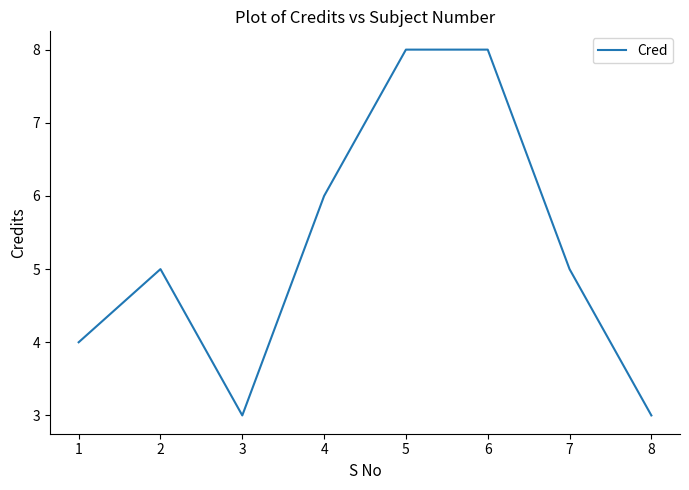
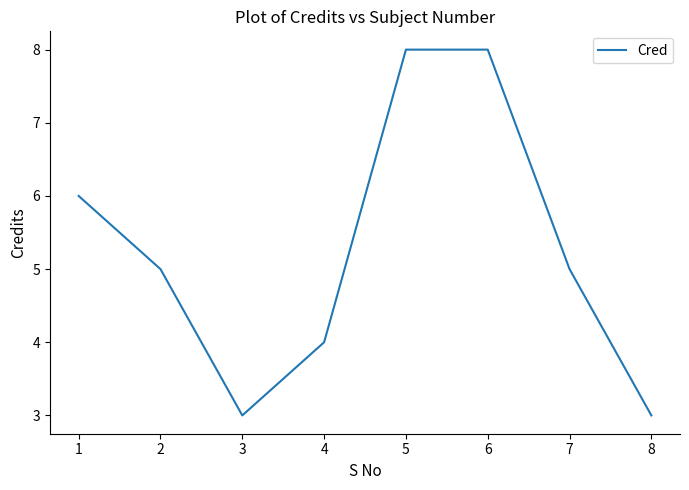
  {
-   "1": 4,
+   "1": 6,
    "2": 5,
    "3": 3,
-   "4": 6,
+   "4": 4,
    "5": 8,
    "6": 8,
    "7": 5,
    "8": 3
  }
